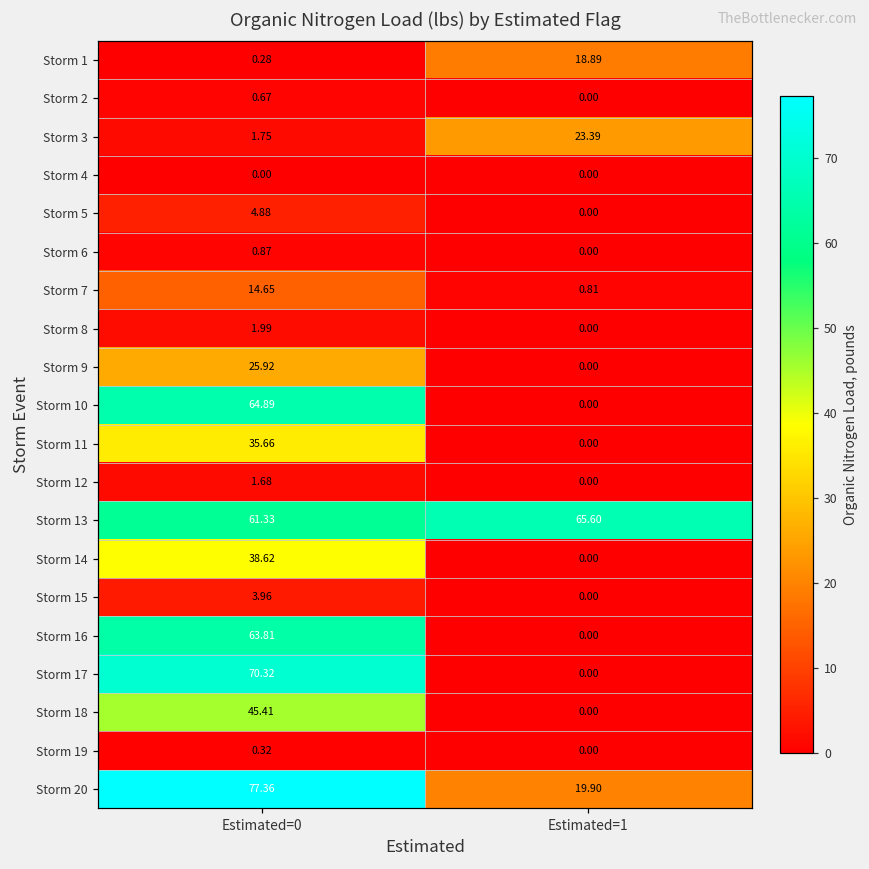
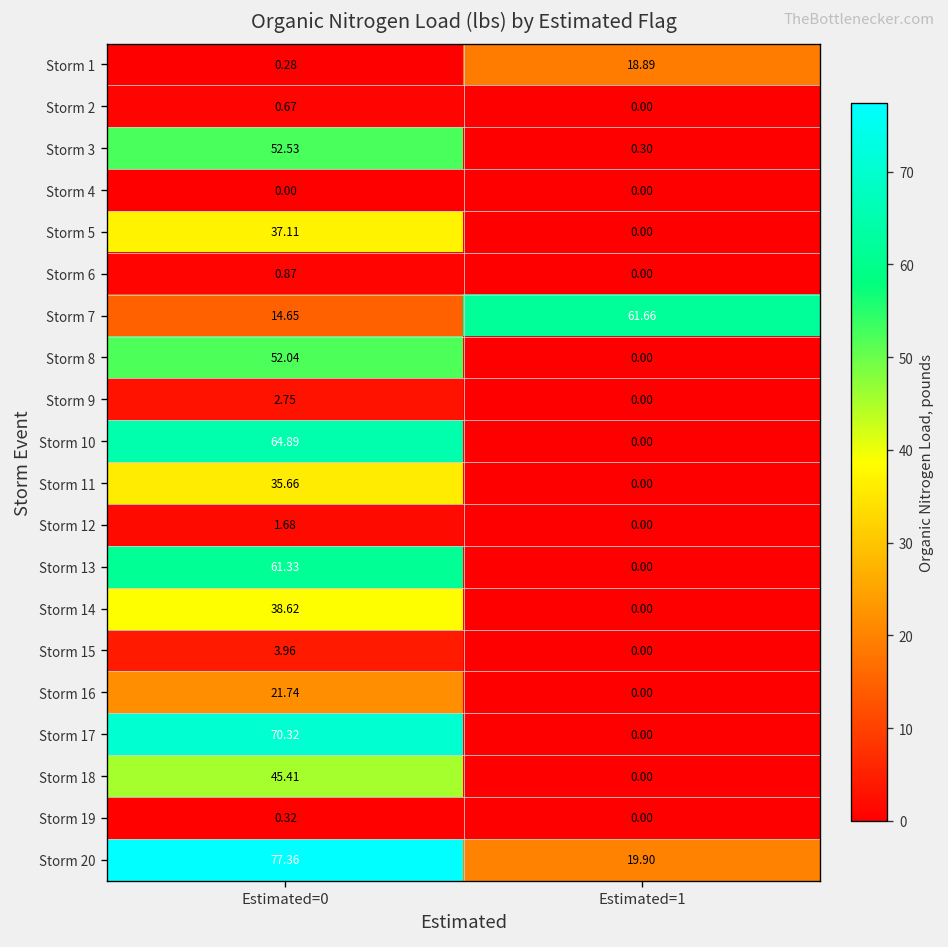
  {
    "Storm 1": {
      "Estimated=0": 0.28,
      "Estimated=1": 18.89
    },
    "Storm 2": {
      "Estimated=0": 0.67,
      "Estimated=1": 0.00
    },
    "Storm 3": {
-     "Estimated=0": 1.75,
-     "Estimated=1": 23.39
+     "Estimated=0": 52.53,
+     "Estimated=1": 0.30
    },
    "Storm 4": {
      "Estimated=0": 0.00,
      "Estimated=1": 0.00
    },
    "Storm 5": {
-     "Estimated=0": 4.88,
+     "Estimated=0": 37.11,
      "Estimated=1": 0.00
    },
    "Storm 6": {
      "Estimated=0": 0.87,
      "Estimated=1": 0.00
    },
    "Storm 7": {
      "Estimated=0": 14.65,
-     "Estimated=1": 0.81
+     "Estimated=1": 61.66
    },
    "Storm 8": {
-     "Estimated=0": 1.99,
+     "Estimated=0": 52.04,
      "Estimated=1": 0.00
    },
    "Storm 9": {
-     "Estimated=0": 25.92,
+     "Estimated=0": 2.75,
      "Estimated=1": 0.00
    },
    "Storm 10": {
      "Estimated=0": 64.89,
      "Estimated=1": 0.00
    },
    "Storm 11": {
      "Estimated=0": 35.66,
      "Estimated=1": 0.00
    },
    "Storm 12": {
      "Estimated=0": 1.68,
      "Estimated=1": 0.00
    },
    "Storm 13": {
      "Estimated=0": 61.33,
-     "Estimated=1": 65.60
+     "Estimated=1": 0.00
    },
    "Storm 14": {
      "Estimated=0": 38.62,
      "Estimated=1": 0.00
    },
    "Storm 15": {
      "Estimated=0": 3.96,
      "Estimated=1": 0.00
    },
    "Storm 16": {
-     "Estimated=0": 63.81,
+     "Estimated=0": 21.74,
      "Estimated=1": 0.00
    },
    "Storm 17": {
      "Estimated=0": 70.32,
      "Estimated=1": 0.00
    },
    "Storm 18": {
      "Estimated=0": 45.41,
      "Estimated=1": 0.00
    },
    "Storm 19": {
      "Estimated=0": 0.32,
      "Estimated=1": 0.00
    },
    "Storm 20": {
      "Estimated=0": 77.36,
      "Estimated=1": 19.90
    }
  }
